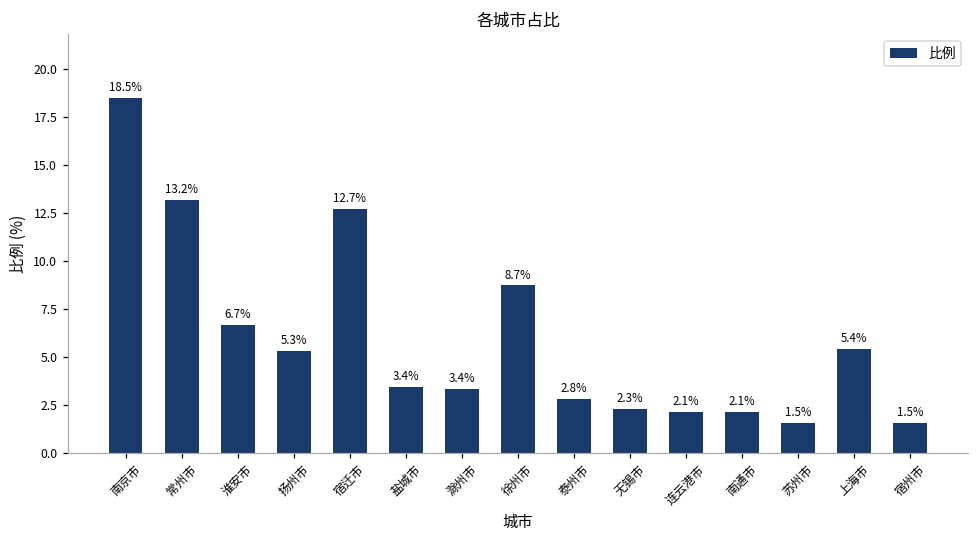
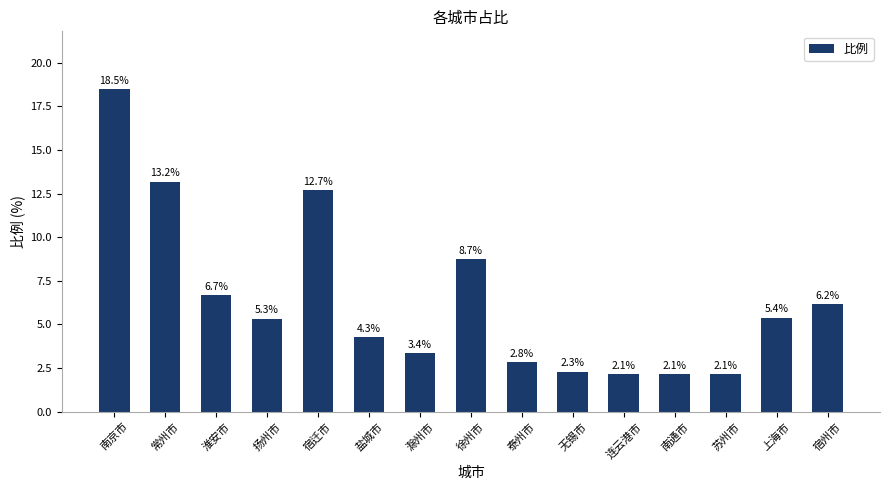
  {
    "南京市": "18.5%",
    "常州市": "13.2%",
    "淮安市": "6.7%",
    "扬州市": "5.3%",
    "宿迁市": "12.7%",
-   "盐城市": "3.4%",
+   "盐城市": "4.3%",
    "滁州市": "3.4%",
    "徐州市": "8.7%",
    "泰州市": "2.8%",
    "无锡市": "2.3%",
    "连云港市": "2.1%",
    "南通市": "2.1%",
-   "苏州市": "1.5%",
+   "苏州市": "2.1%",
    "上海市": "5.4%",
-   "宿州市": "1.5%"
+   "宿州市": "6.2%"
  }
